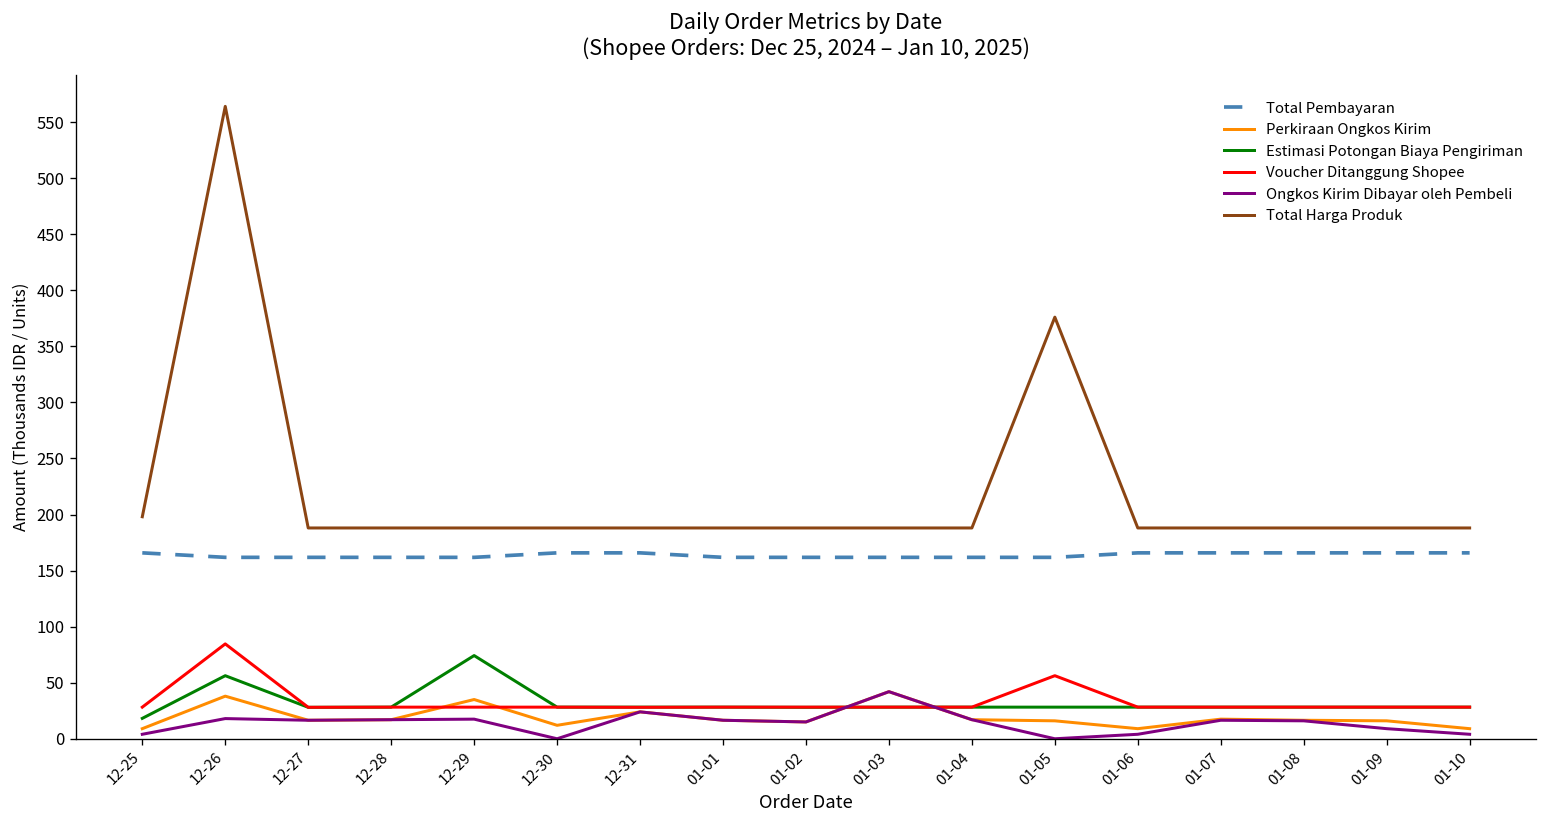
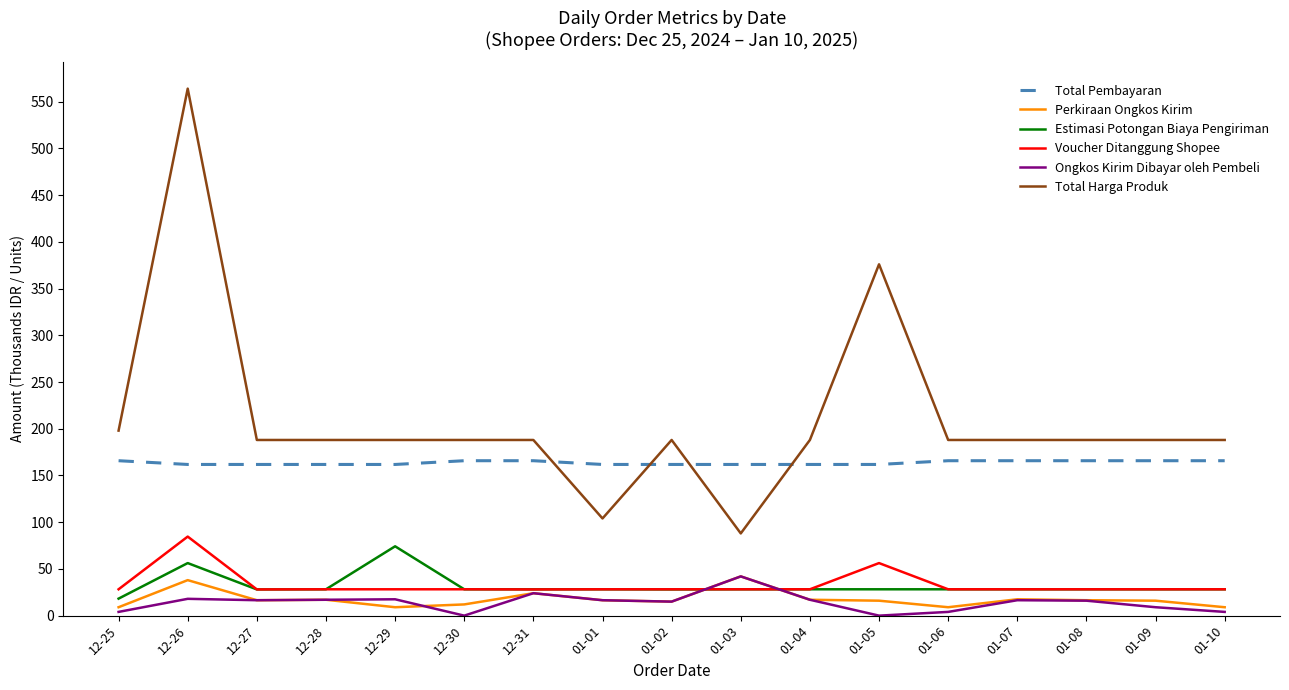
  {
    "Total Pembayaran": {
      "12-25": 170,
      "12-26": 160,
      "12-27": 160,
      "12-28": 160,
      "12-29": 160,
      "12-30": 170,
      "12-31": 170,
      "01-01": 160,
      "01-02": 160,
      "01-03": 160,
      "01-04": 160,
      "01-05": 160,
      "01-06": 170,
      "01-07": 170,
      "01-08": 170,
      "01-09": 170,
      "01-10": 170
    },
    "Perkiraan Ongkos Kirim": {
      "12-25": 10,
      "12-26": 40,
-     "12-29": 40,
+     "12-29": 10,
      "12-30": 10,
      "01-05": 20,
      "01-06": 10,
      "01-09": 20,
      "01-10": 10
    },
    "Estimasi Potongan Biaya Pengiriman": {
      "12-25": 20,
      "12-26": 60,
      "12-29": 70,
      "01-05": 30
    },
    "Voucher Ditanggung Shopee": {
      "12-25": 30,
      "12-26": 80,
      "12-29": 30,
      "01-05": 60
    },
    "Ongkos Kirim Dibayar oleh Pembeli": {
      "12-25": 0,
      "12-26": 20,
      "12-29": 20,
      "12-30": 0,
      "01-05": 0,
      "01-06": 0,
      "01-09": 10,
      "01-10": 0
    },
    "Total Harga Produk": {
      "12-25": 200,
      "12-26": 560,
      "12-27": 190,
      "12-28": 190,
      "12-29": 190,
      "12-30": 190,
      "12-31": 190,
-     "01-01": 190,
+     "01-01": 100,
      "01-02": 190,
-     "01-03": 190,
+     "01-03": 90,
      "01-04": 190,
      "01-05": 380,
      "01-06": 190,
      "01-07": 190,
      "01-08": 190,
      "01-09": 190,
      "01-10": 190
    }
  }
